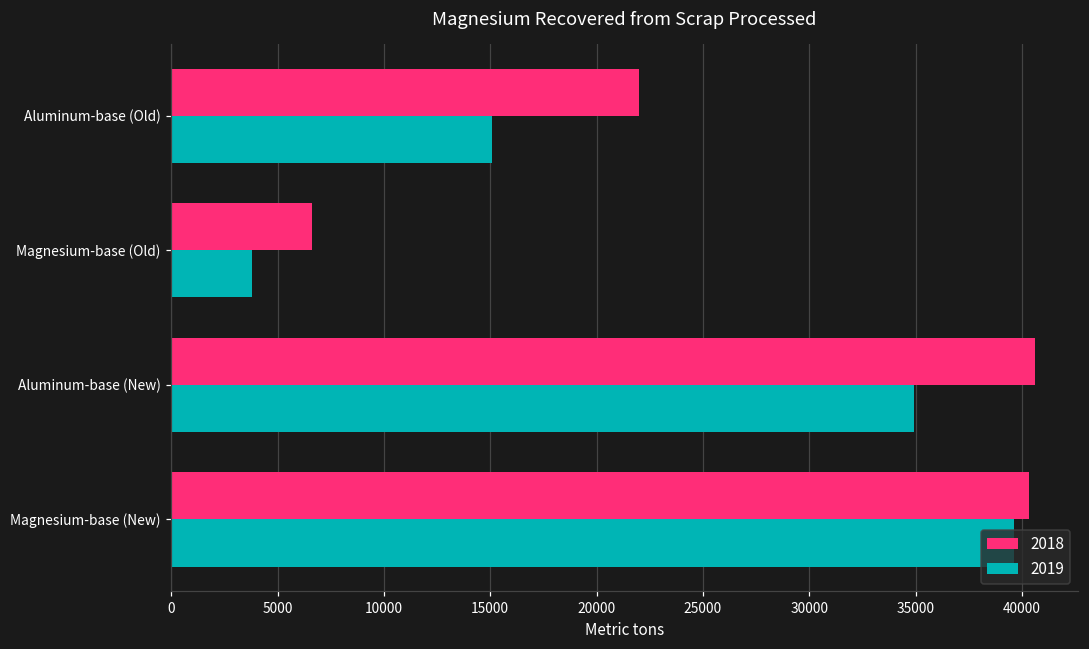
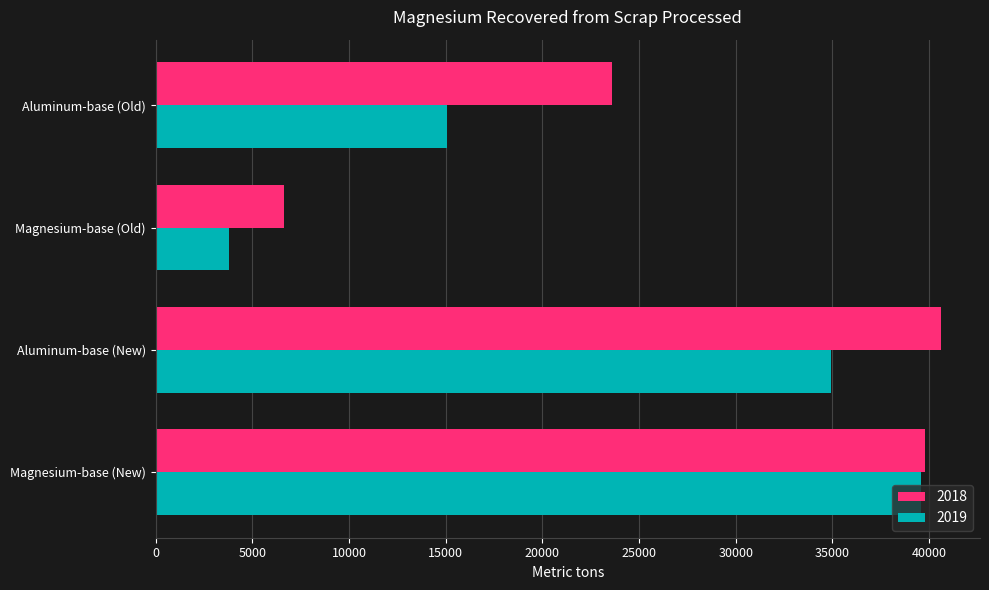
  {
    "2018": {
-     "Aluminum-base (Old)": 22000,
+     "Aluminum-base (Old)": 23600,
      "Magnesium-base (Old)": 6600,
      "Aluminum-base (New)": 40600,
-     "Magnesium-base (New)": 40300
+     "Magnesium-base (New)": 39800
    },
    "2019": {
      "Aluminum-base (Old)": 15100,
      "Magnesium-base (Old)": 3800,
      "Aluminum-base (New)": 34900
    }
  }
